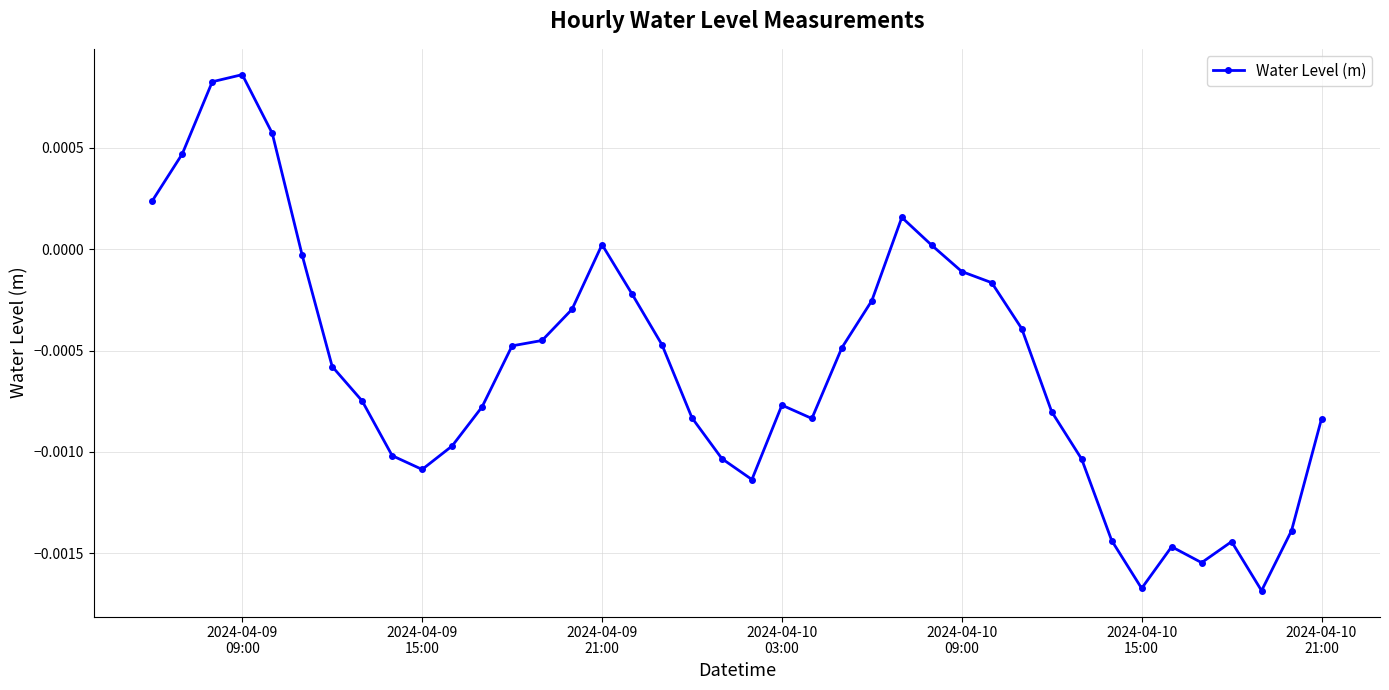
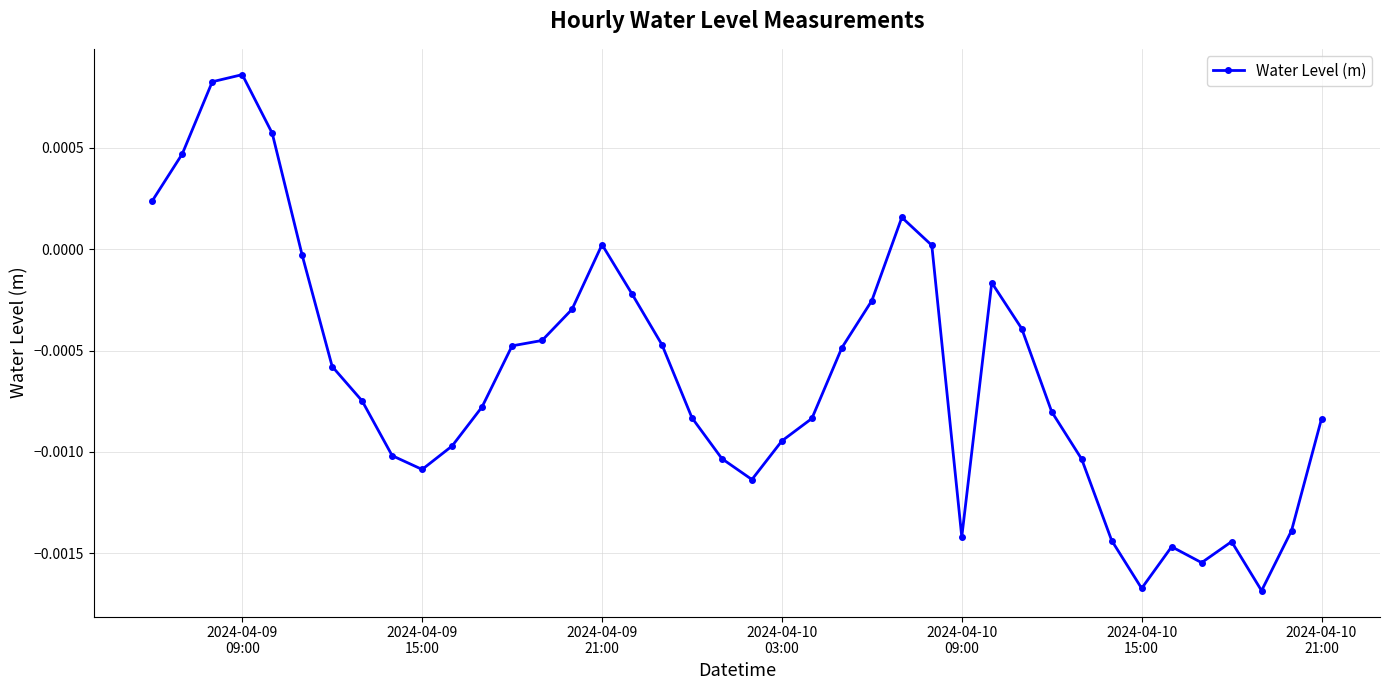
  {
    "2024-04-09 09:00": 0.00086,
    "2024-04-09 15:00": -0.00109,
    "2024-04-09 21:00": 0.00002,
-   "2024-04-10 03:00": -0.00077,
-   "2024-04-10 09:00": -0.00011,
+   "2024-04-10 03:00": -0.00095,
+   "2024-04-10 09:00": -0.00142,
    "2024-04-10 15:00": -0.00167,
    "2024-04-10 21:00": -0.00084
  }
